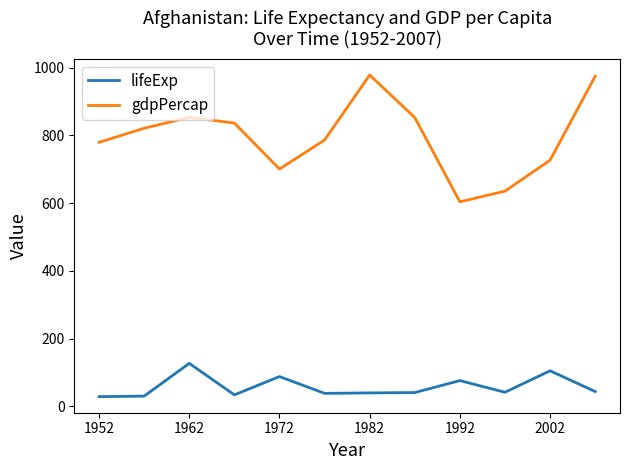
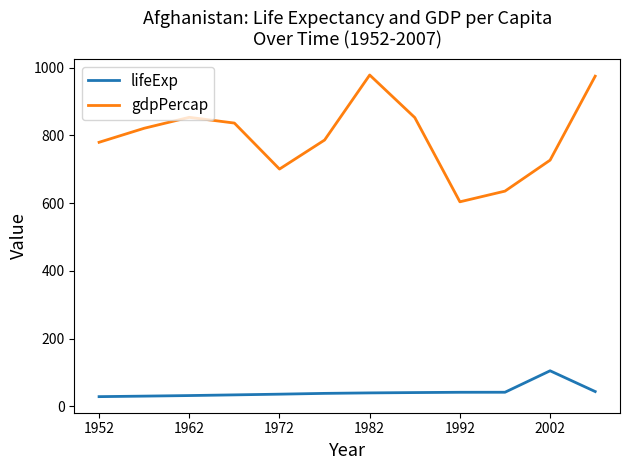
  {
    "lifeExp": {
      "1952": 30,
-     "1962": 130,
-     "1972": 90,
+     "1962": 30,
+     "1972": 40,
      "1982": 40,
-     "1992": 80,
+     "1992": 40,
      "2002": 110
    },
    "gdpPercap": {
      "1952": 780,
      "1972": 700,
      "1982": 980,
      "1992": 600,
      "2002": 730
    }
  }
